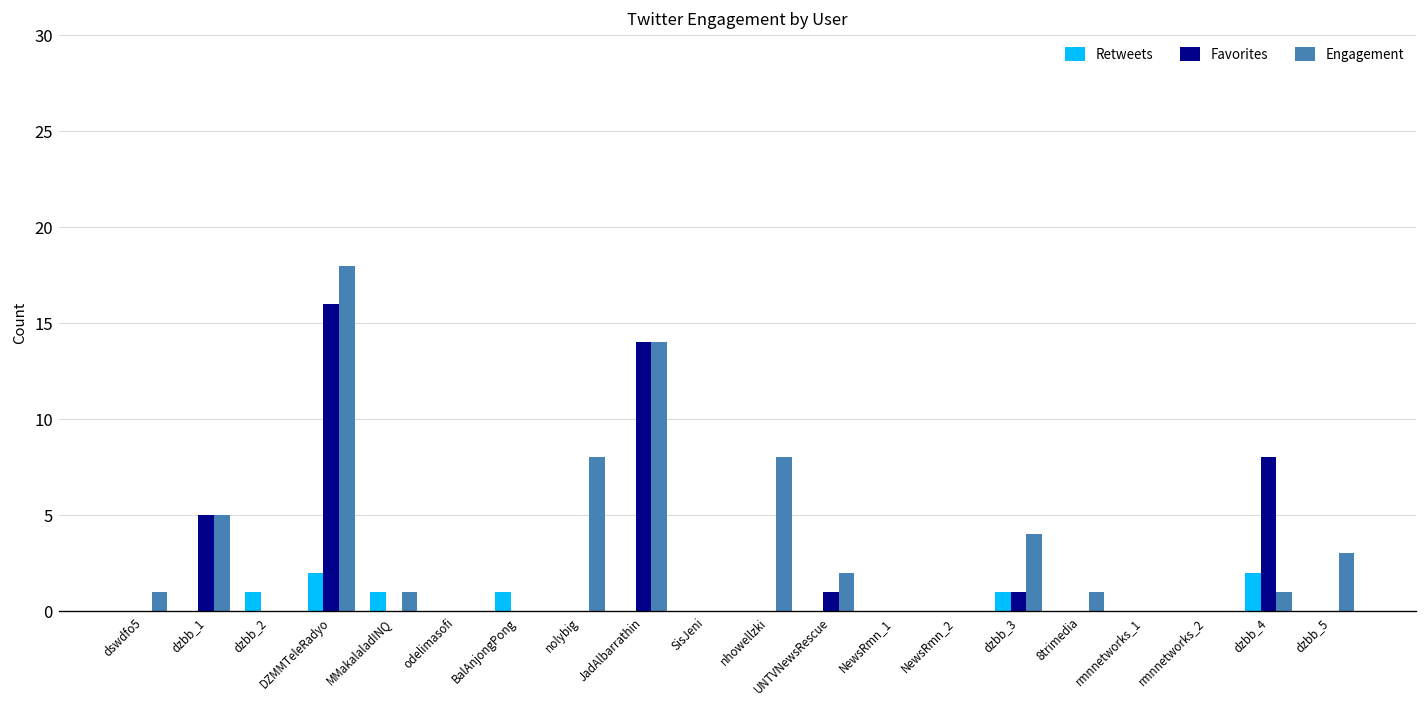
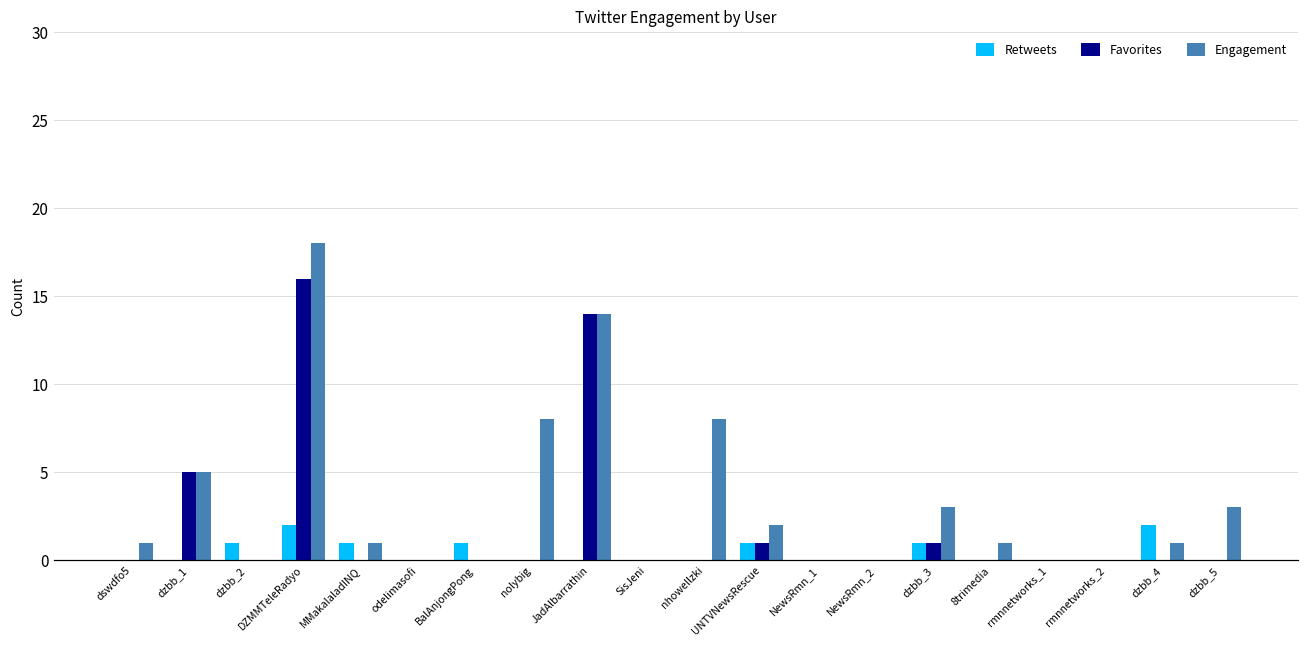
  {
    "Retweets": {
      "dswdfo5": 0,
      "dzbb_1": 0,
      "dzbb_2": 1,
      "DZMMTeleRadyo": 2,
      "MMakalaladINQ": 1,
      "odelimasofi": 0,
      "BalAnjongPong": 1,
      "nolybig": 0,
      "JadAlbarrathin": 0,
      "SisJeni": 0,
      "nhowellzki": 0,
-     "UNTVNewsRescue": 0,
+     "UNTVNewsRescue": 1,
      "NewsRmn_1": 0,
      "NewsRmn_2": 0,
      "dzbb_3": 1,
      "8trimedia": 0,
      "rmnnetworks_1": 0,
      "rmnnetworks_2": 0,
      "dzbb_4": 2,
      "dzbb_5": 0
    },
    "Favorites": {
      "dswdfo5": 0,
      "dzbb_1": 5,
      "dzbb_2": 0,
      "DZMMTeleRadyo": 16,
      "MMakalaladINQ": 0,
      "odelimasofi": 0,
      "BalAnjongPong": 0,
      "nolybig": 0,
      "JadAlbarrathin": 14,
      "SisJeni": 0,
      "nhowellzki": 0,
      "UNTVNewsRescue": 1,
      "NewsRmn_1": 0,
      "NewsRmn_2": 0,
      "dzbb_3": 1,
      "8trimedia": 0,
      "rmnnetworks_1": 0,
      "rmnnetworks_2": 0,
-     "dzbb_4": 8,
+     "dzbb_4": 0,
      "dzbb_5": 0
    },
    "Engagement": {
      "dswdfo5": 1,
      "dzbb_1": 5,
      "dzbb_2": 0,
      "DZMMTeleRadyo": 18,
      "MMakalaladINQ": 1,
      "odelimasofi": 0,
      "BalAnjongPong": 0,
      "nolybig": 8,
      "JadAlbarrathin": 14,
      "SisJeni": 0,
      "nhowellzki": 8,
      "UNTVNewsRescue": 2,
      "NewsRmn_1": 0,
      "NewsRmn_2": 0,
-     "dzbb_3": 4,
+     "dzbb_3": 3,
      "8trimedia": 1,
      "rmnnetworks_1": 0,
      "rmnnetworks_2": 0,
      "dzbb_4": 1,
      "dzbb_5": 3
    }
  }
